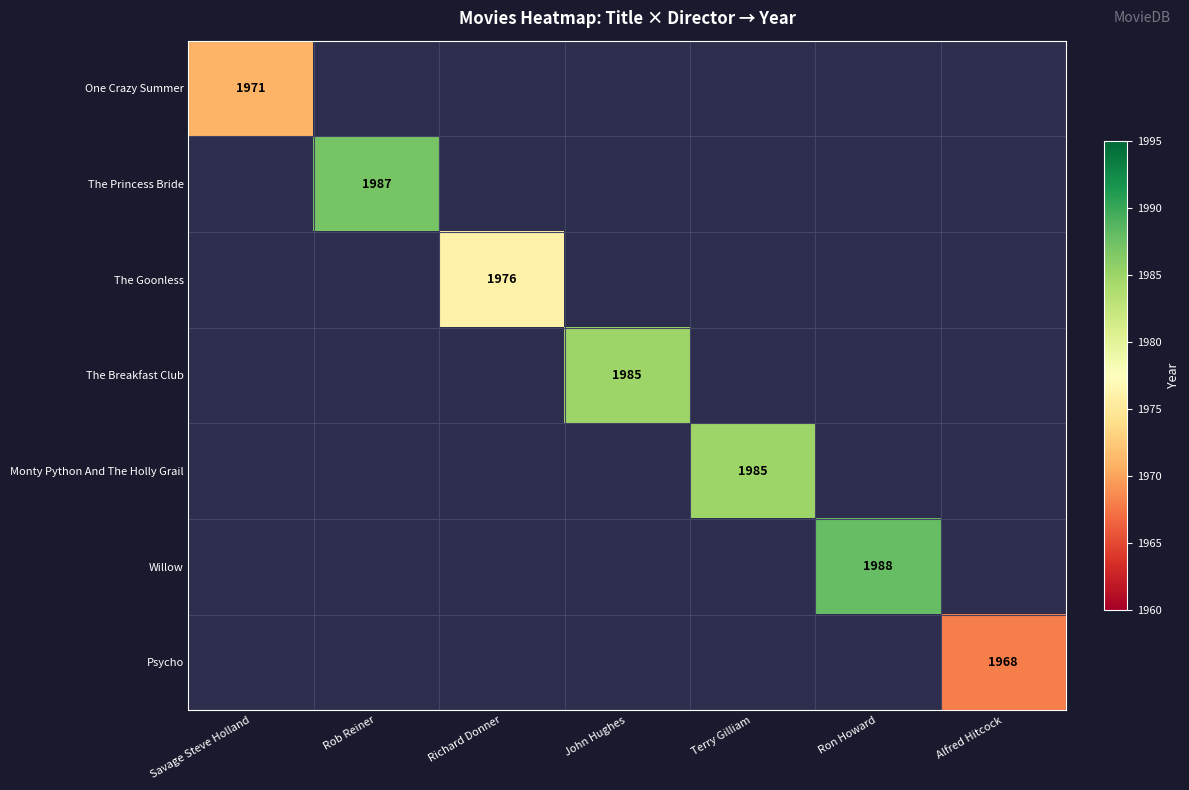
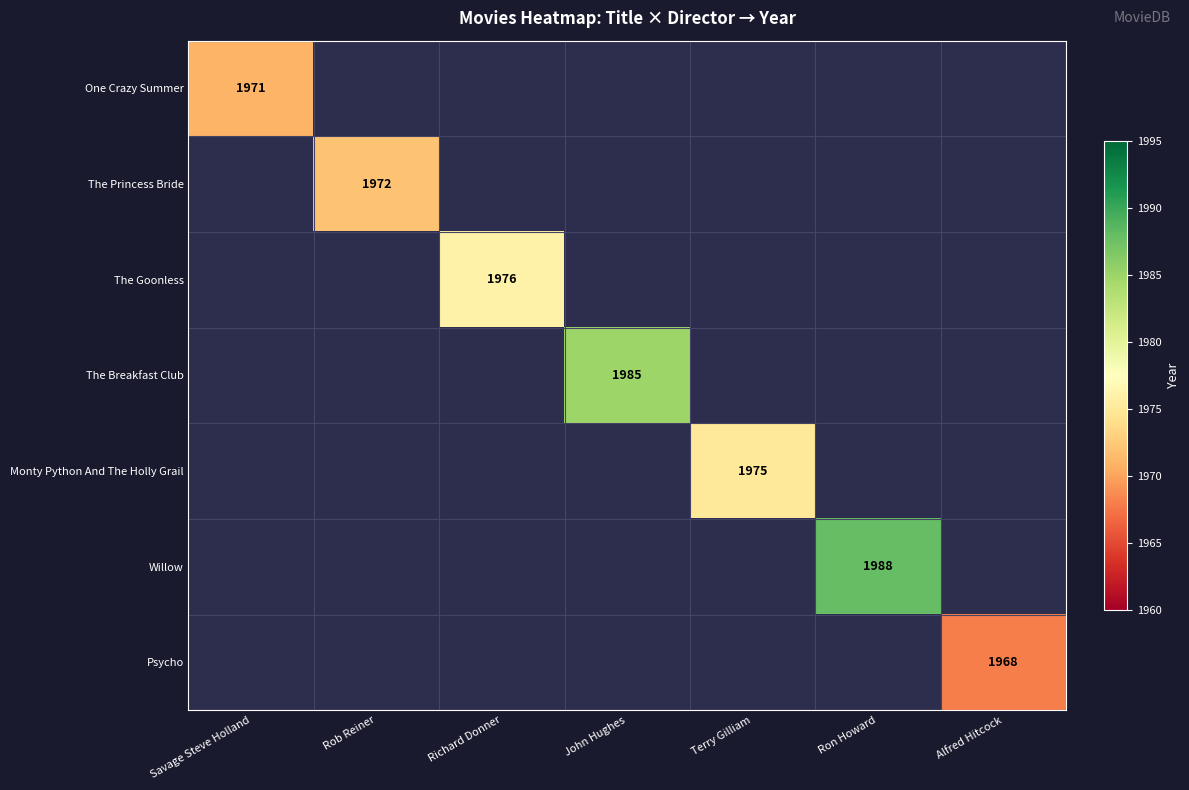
  {
    "One Crazy Summer": {
      "Savage Steve Holland": 1971
    },
    "The Princess Bride": {
-     "Rob Reiner": 1987
+     "Rob Reiner": 1972
    },
    "The Goonless": {
      "Richard Donner": 1976
    },
    "The Breakfast Club": {
      "John Hughes": 1985
    },
    "Monty Python And The Holly Grail": {
-     "Terry Gilliam": 1985
+     "Terry Gilliam": 1975
    },
    "Willow": {
      "Ron Howard": 1988
    },
    "Psycho": {
      "Alfred Hitcock": 1968
    }
  }
